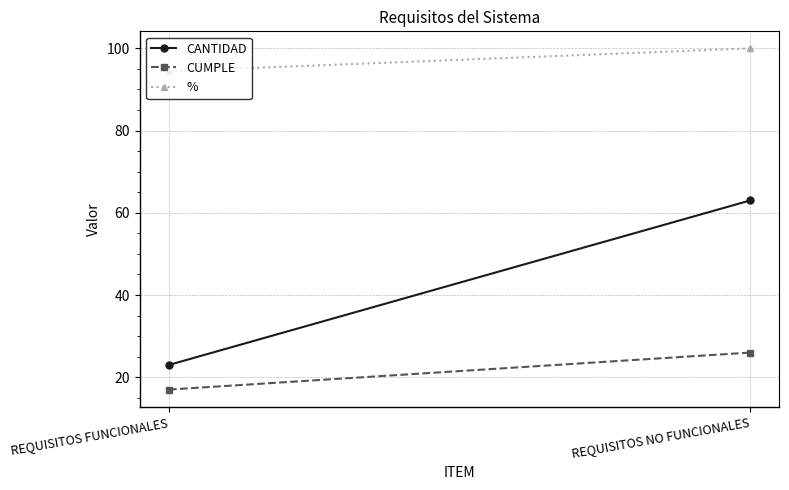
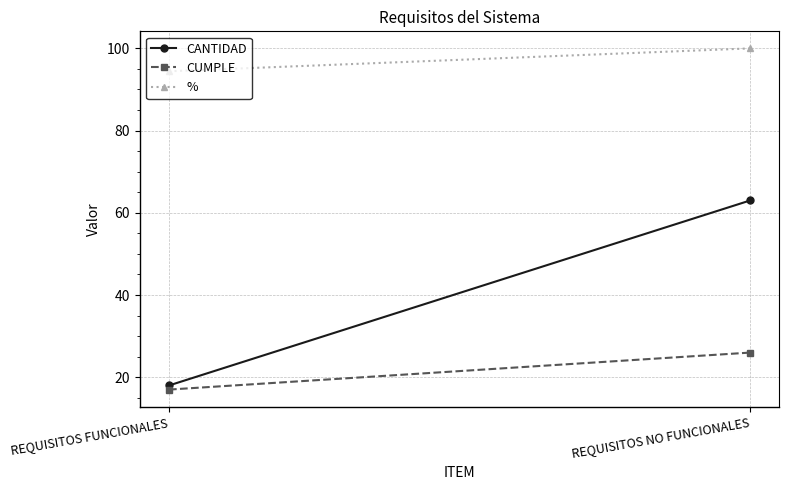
  {
    "CANTIDAD": {
-     "REQUISITOS FUNCIONALES": 23,
+     "REQUISITOS FUNCIONALES": 18,
      "REQUISITOS NO FUNCIONALES": 63
    },
    "CUMPLE": {
      "REQUISITOS FUNCIONALES": 17,
      "REQUISITOS NO FUNCIONALES": 26
    },
    "%": {
      "REQUISITOS NO FUNCIONALES": 100
    }
  }
